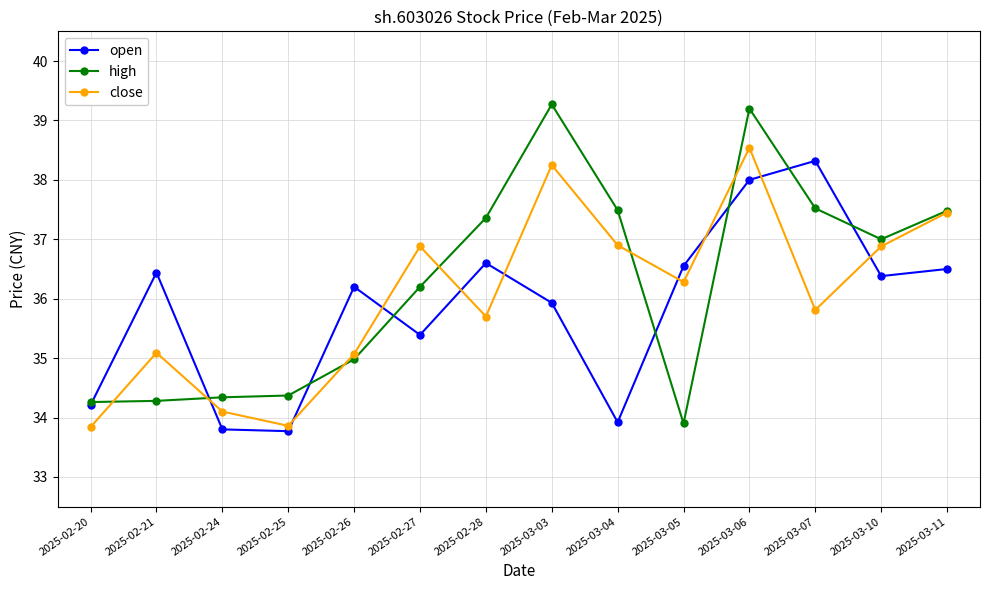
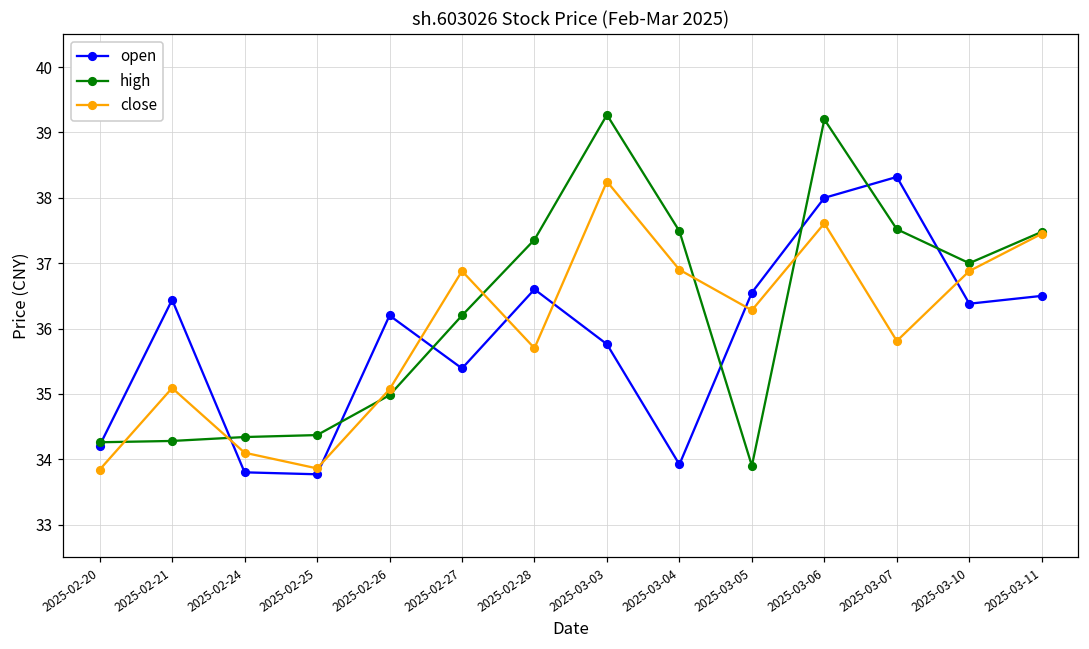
  {
    "open": {
      "2025-02-20": 34.2,
      "2025-02-21": 36.4,
      "2025-02-24": 33.8,
      "2025-02-25": 33.8,
      "2025-02-26": 36.2,
      "2025-02-27": 35.4,
      "2025-02-28": 36.6,
-     "2025-03-03": 35.9,
+     "2025-03-03": 35.8,
      "2025-03-04": 33.9,
      "2025-03-05": 36.6,
      "2025-03-06": 38.0,
      "2025-03-07": 38.3,
      "2025-03-10": 36.4,
      "2025-03-11": 36.5
    },
    "high": {
      "2025-02-20": 34.3,
      "2025-02-21": 34.3,
      "2025-02-24": 34.3,
      "2025-02-25": 34.4,
      "2025-02-26": 35.0,
      "2025-02-27": 36.2,
      "2025-02-28": 37.4,
      "2025-03-03": 39.3,
      "2025-03-04": 37.5,
      "2025-03-05": 33.9,
      "2025-03-06": 39.2,
      "2025-03-07": 37.5,
      "2025-03-10": 37.0
    },
    "close": {
      "2025-02-20": 33.8,
      "2025-02-21": 35.1,
      "2025-02-24": 34.1,
      "2025-02-25": 33.9,
      "2025-02-26": 35.1,
      "2025-02-27": 36.9,
      "2025-02-28": 35.7,
      "2025-03-03": 38.3,
      "2025-03-04": 36.9,
      "2025-03-05": 36.3,
-     "2025-03-06": 38.5,
+     "2025-03-06": 37.6,
      "2025-03-07": 35.8,
      "2025-03-10": 36.9
    }
  }
